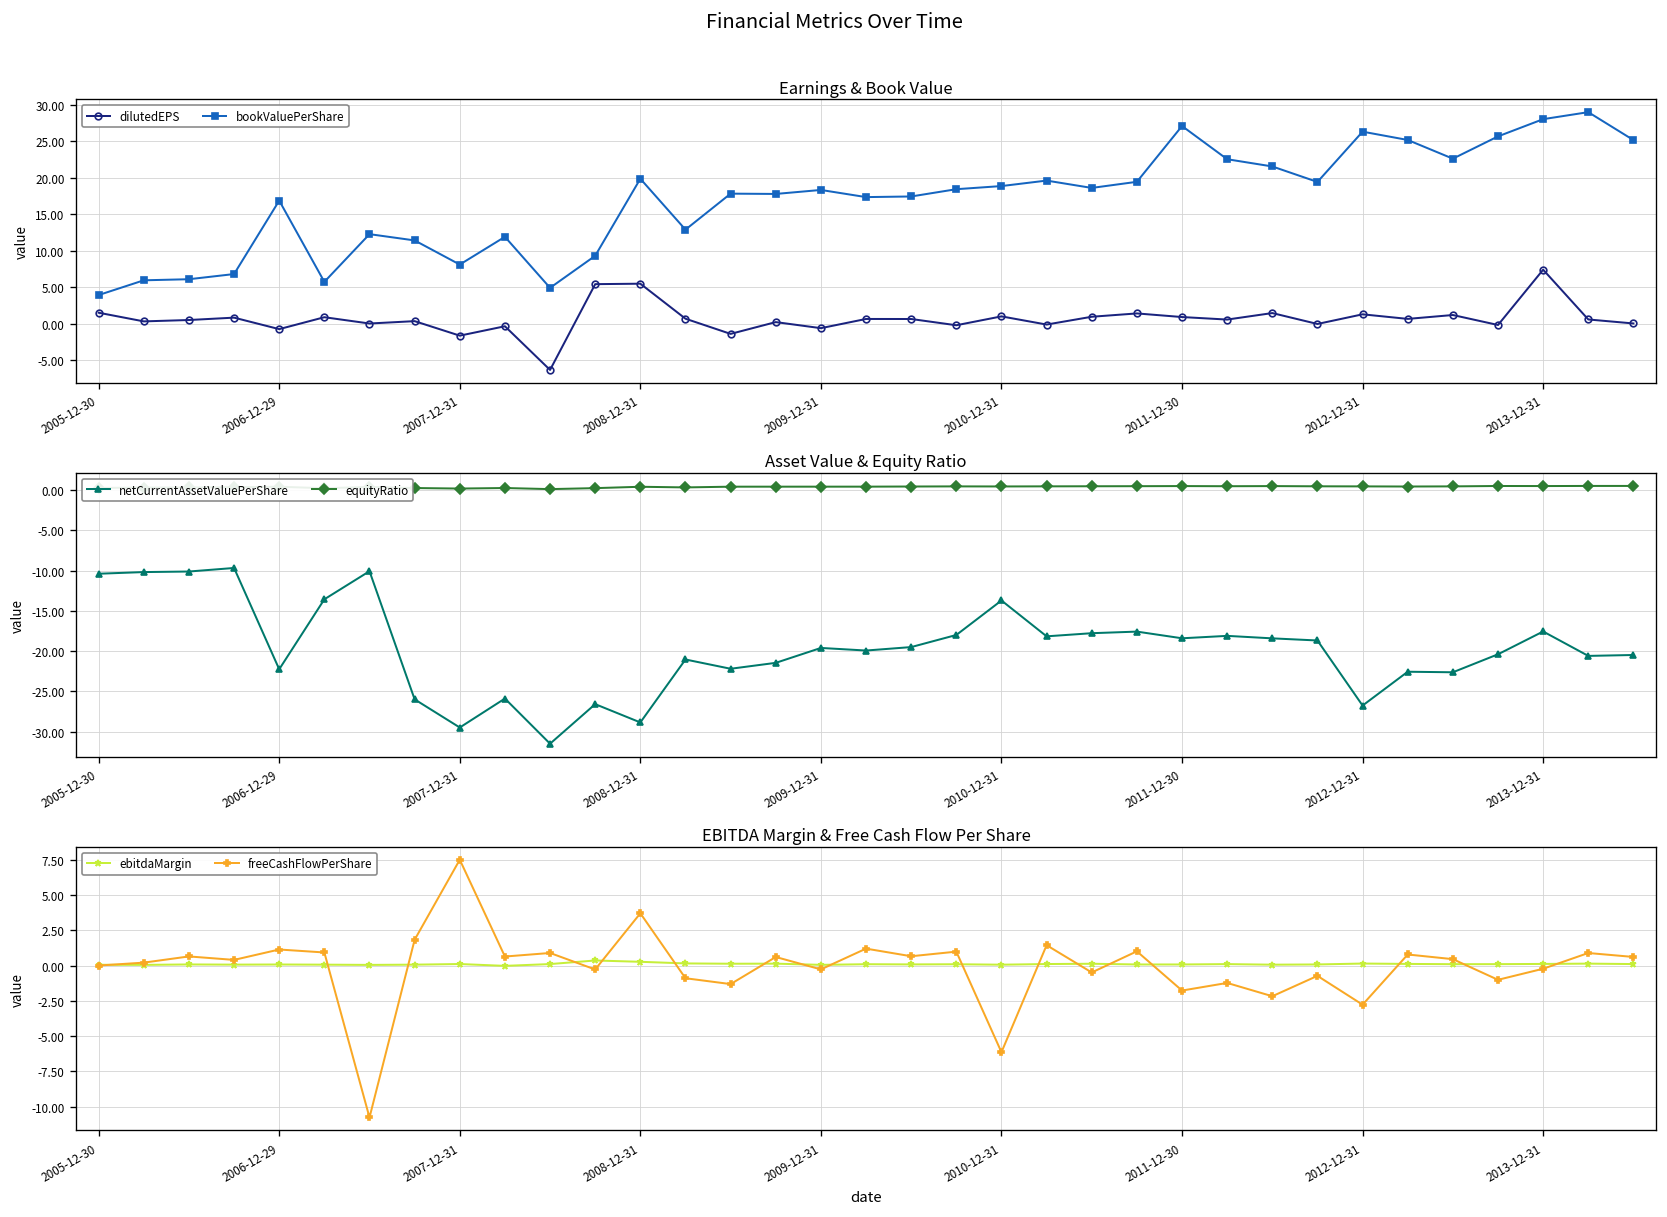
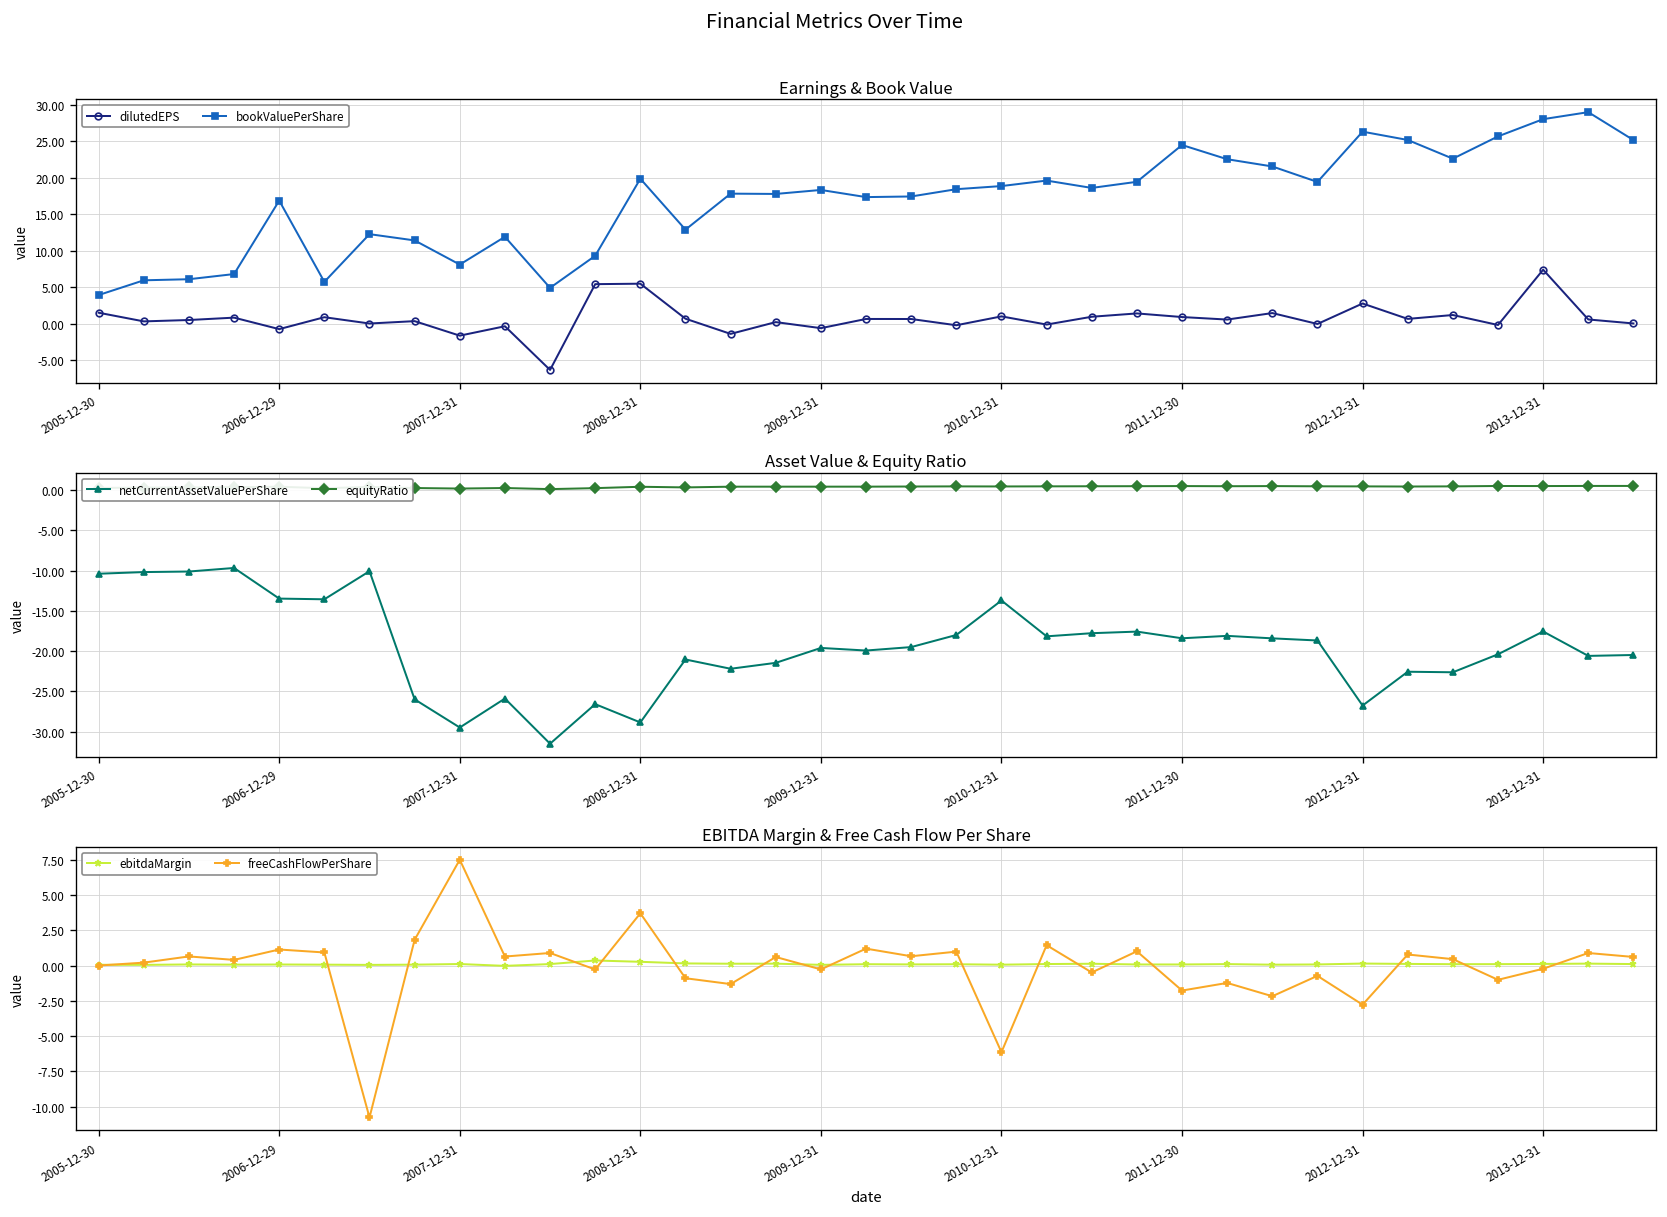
  {
    "Earnings & Book Value": {
      "dilutedEPS": {
        "2005-12-30": 1,
        "2006-12-29": -1,
        "2007-12-31": -2,
        "2008-12-31": 5,
        "2009-12-31": -1,
        "2010-12-31": 1,
        "2011-12-30": 1,
-       "2012-12-31": 1,
+       "2012-12-31": 3,
        "2013-12-31": 7
      },
      "bookValuePerShare": {
        "2005-12-30": 4,
        "2006-12-29": 17,
        "2007-12-31": 8,
        "2008-12-31": 20,
        "2009-12-31": 18,
        "2010-12-31": 19,
-       "2011-12-30": 27,
+       "2011-12-30": 25,
        "2012-12-31": 26,
        "2013-12-31": 28
      }
    },
    "Asset Value & Equity Ratio": {
      "netCurrentAssetValuePerShare": {
        "2005-12-30": -10,
-       "2006-12-29": -22,
+       "2006-12-29": -13,
        "2007-12-31": -29,
        "2008-12-31": -29,
        "2009-12-31": -20,
        "2010-12-31": -14,
        "2011-12-30": -18,
        "2012-12-31": -27,
        "2013-12-31": -18
      },
      "equityRatio": {
        "2007-12-31": 0,
        "2008-12-31": 0,
        "2009-12-31": 0,
        "2010-12-31": 0,
        "2011-12-30": 0,
        "2012-12-31": 0,
        "2013-12-31": 0
      }
    },
    "EBITDA Margin & Free Cash Flow Per Share": {
      "ebitdaMargin": {
        "2006-12-29": 0.1,
        "2007-12-31": 0.1,
        "2008-12-31": 0.3,
        "2009-12-31": 0.0,
        "2010-12-31": 0.1,
        "2011-12-30": 0.1,
        "2012-12-31": 0.1,
        "2013-12-31": 0.1
      },
      "freeCashFlowPerShare": {
        "2006-12-29": 1.1,
        "2007-12-31": 7.5,
        "2008-12-31": 3.7,
        "2009-12-31": -0.3,
        "2010-12-31": -6.1,
        "2011-12-30": -1.8,
        "2012-12-31": -2.8,
        "2013-12-31": -0.2
      }
    }
  }
